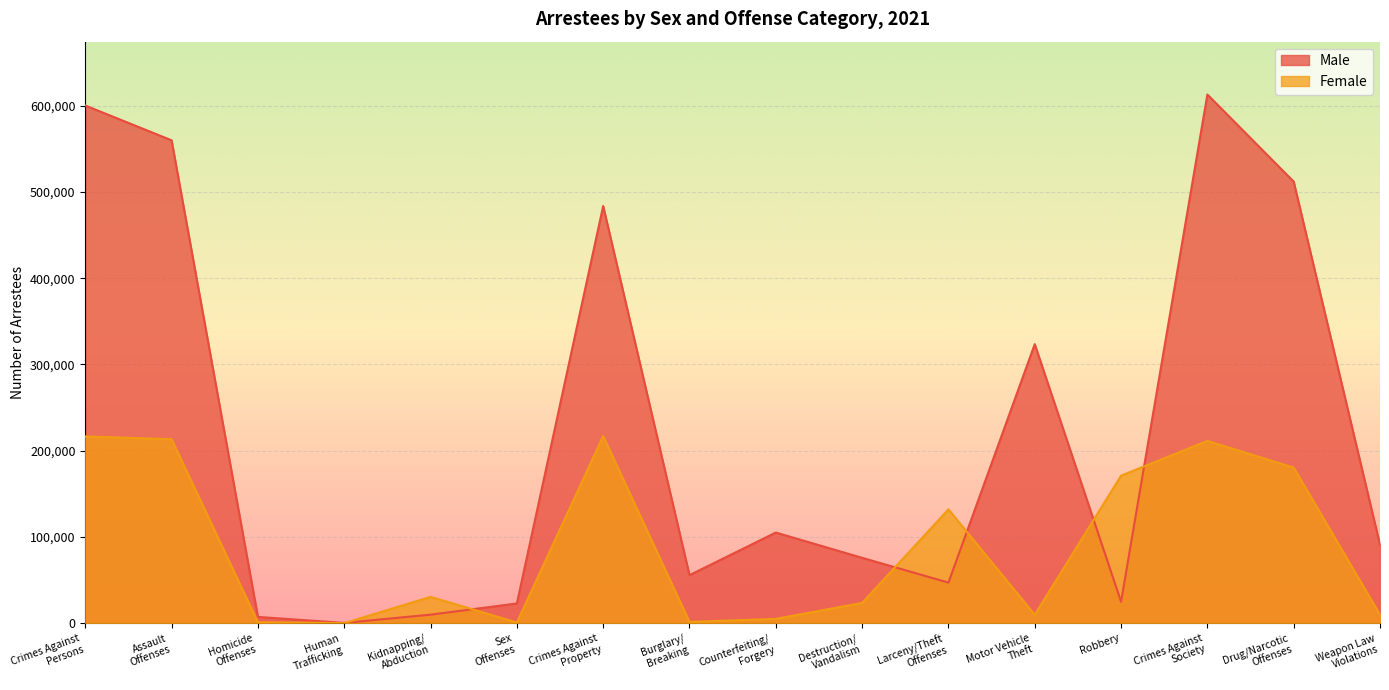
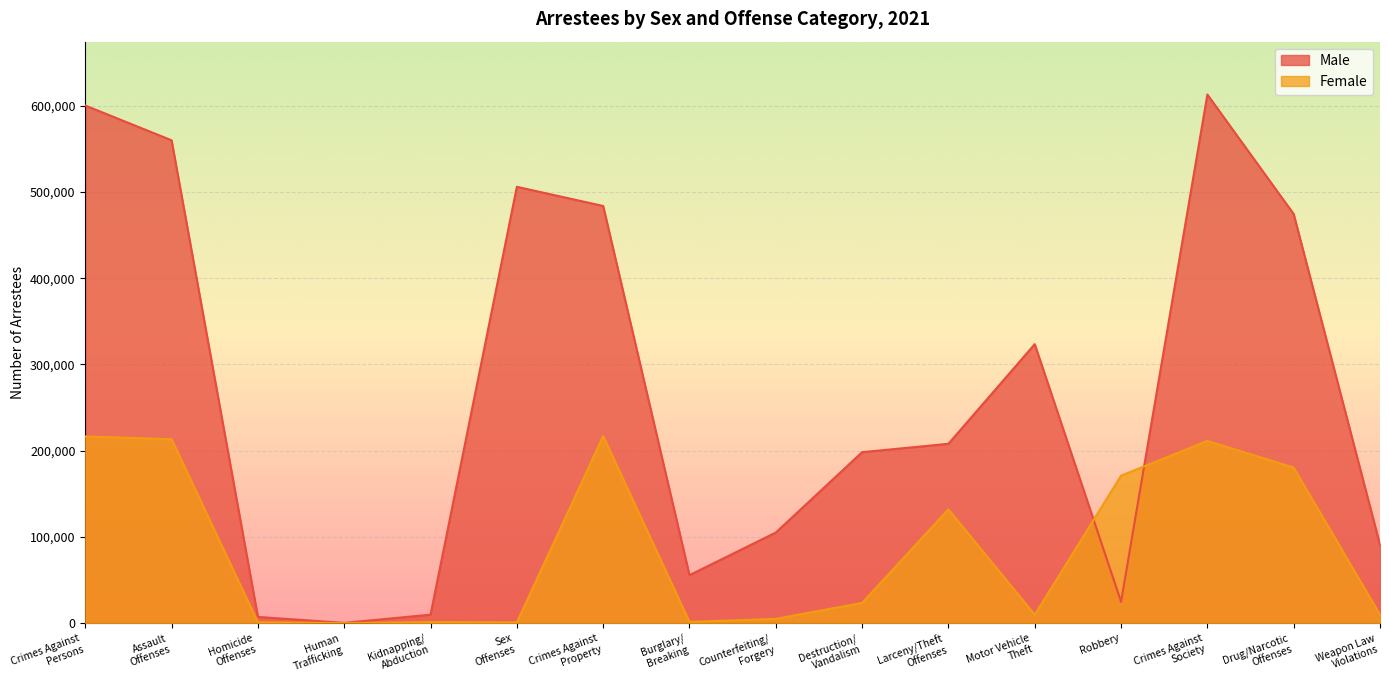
  {
    "Male": {
      "Crimes Against Persons": "600,000",
      "Assault Offenses": "560,000",
      "Homicide Offenses": "10,000",
      "Kidnapping/ Abduction": "10,000",
-     "Sex Offenses": "20,000",
+     "Sex Offenses": "510,000",
      "Crimes Against Property": "480,000",
      "Burglary/ Breaking": "60,000",
      "Counterfeiting/ Forgery": "110,000",
-     "Destruction/ Vandalism": "80,000",
-     "Larceny/Theft Offenses": "50,000",
+     "Destruction/ Vandalism": "200,000",
+     "Larceny/Theft Offenses": "210,000",
      "Motor Vehicle Theft": "320,000",
      "Robbery": "20,000",
      "Crimes Against Society": "610,000",
-     "Drug/Narcotic Offenses": "510,000",
+     "Drug/Narcotic Offenses": "470,000",
      "Weapon Law Violations": "90,000"
    },
    "Female": {
      "Crimes Against Persons": "220,000",
      "Assault Offenses": "210,000",
      "Homicide Offenses": "0",
-     "Kidnapping/ Abduction": "30,000",
+     "Kidnapping/ Abduction": "0",
      "Sex Offenses": "0",
      "Crimes Against Property": "220,000",
      "Burglary/ Breaking": "0",
      "Counterfeiting/ Forgery": "0",
      "Destruction/ Vandalism": "20,000",
      "Larceny/Theft Offenses": "130,000",
      "Motor Vehicle Theft": "10,000",
      "Robbery": "170,000",
      "Crimes Against Society": "210,000",
      "Drug/Narcotic Offenses": "180,000",
      "Weapon Law Violations": "10,000"
    }
  }
